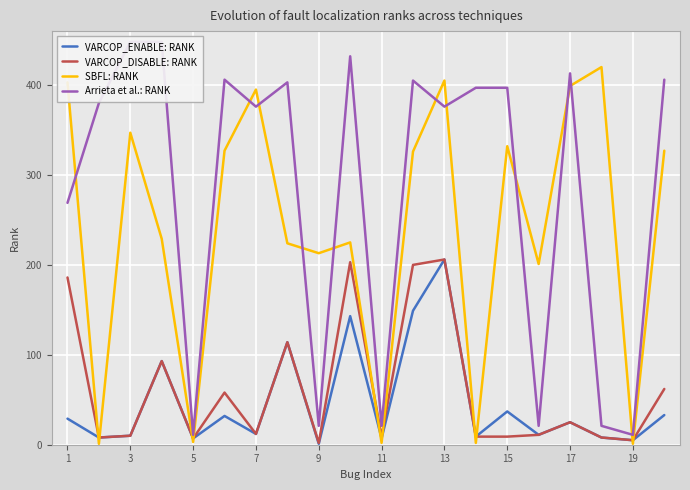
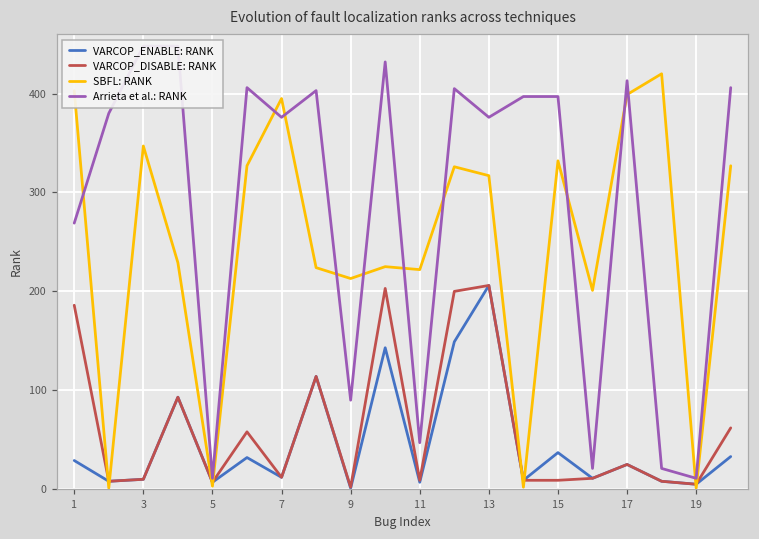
  {
    "VARCOP_ENABLE: RANK": {
      "1": 30,
      "15": 40
    },
    "VARCOP_DISABLE: RANK": {
      "1": 190,
      "15": 10
    },
    "SBFL: RANK": {
      "3": 350,
      "5": 0,
      "7": 400,
      "9": 210,
-     "11": 0,
-     "13": 410,
+     "11": 220,
+     "13": 320,
      "15": 330,
      "17": 400,
      "19": 0
    },
    "Arrieta et al.: RANK": {
      "1": 270,
      "5": 10,
      "7": 380,
-     "9": 20,
-     "11": 20,
+     "9": 90,
+     "11": 50,
      "13": 380,
      "15": 400,
      "17": 410,
      "19": 10
    }
  }
